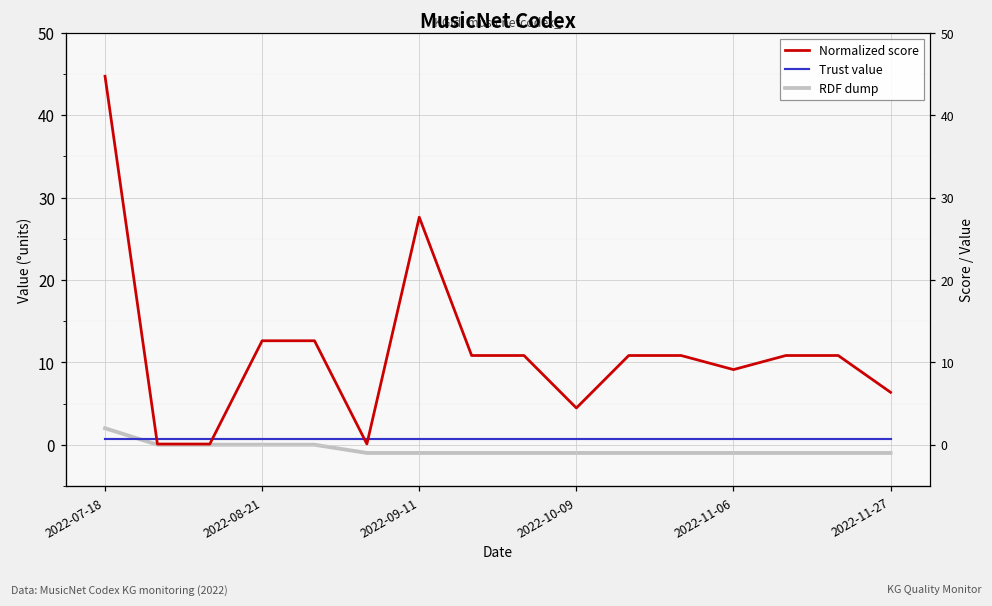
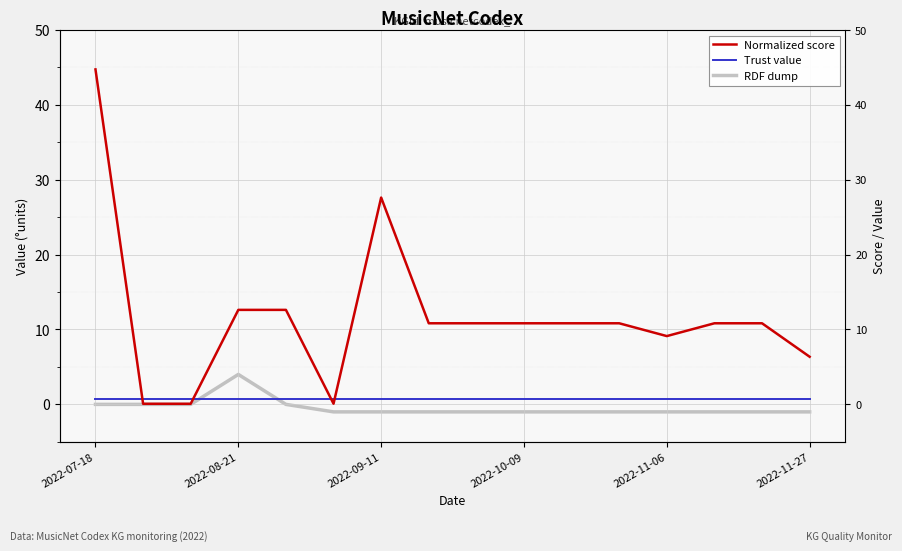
  {
    "Normalized score": {
      "2022-07-18": 45,
      "2022-08-21": 13,
      "2022-09-11": 28,
-     "2022-10-09": 4,
+     "2022-10-09": 11,
      "2022-11-06": 9,
      "2022-11-27": 6
    },
    "Trust value": {
      "2022-07-18": 1,
      "2022-08-21": 1,
      "2022-09-11": 1,
      "2022-10-09": 1,
      "2022-11-06": 1,
      "2022-11-27": 1
    },
    "RDF dump": {
-     "2022-07-18": 2,
-     "2022-08-21": 0,
+     "2022-07-18": 0,
+     "2022-08-21": 4,
      "2022-09-11": -1,
      "2022-10-09": -1,
      "2022-11-06": -1,
      "2022-11-27": -1
    }
  }
